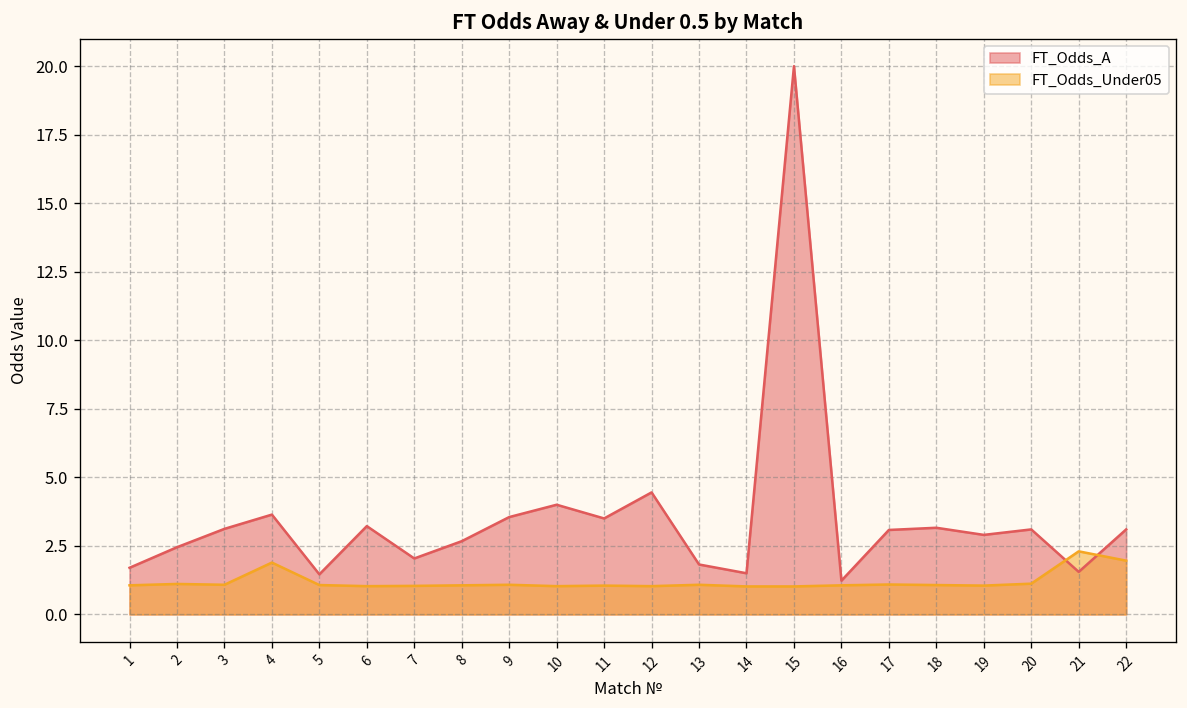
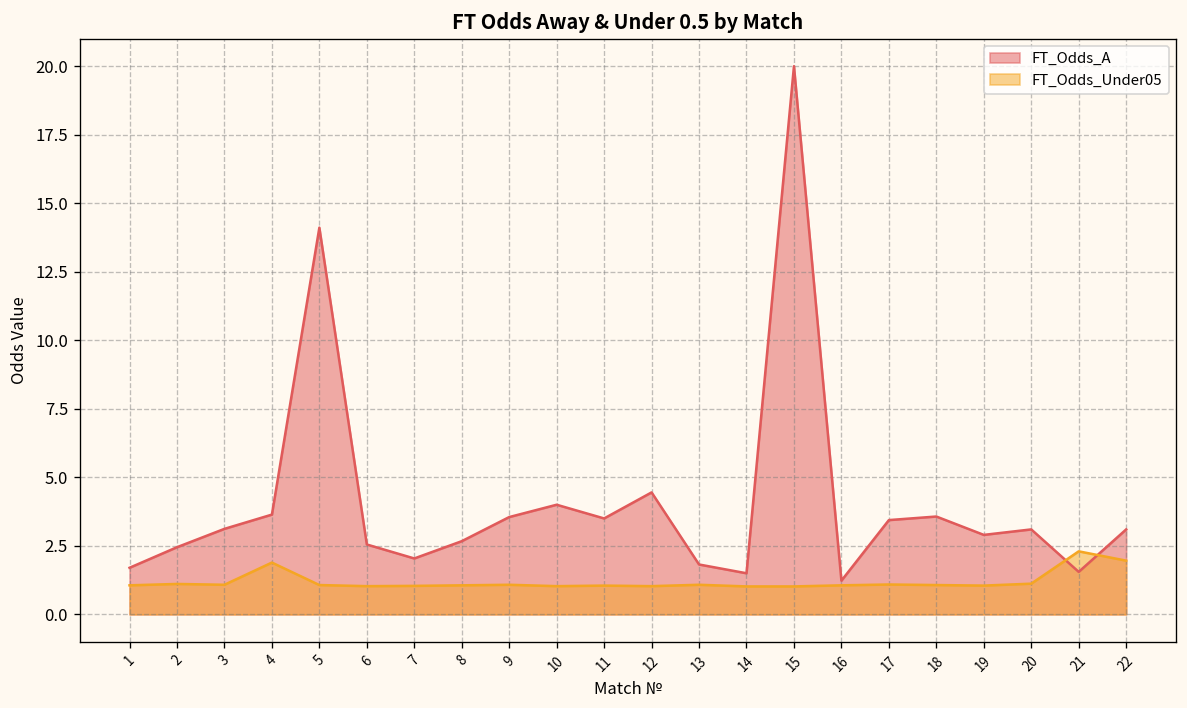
  {
    "FT_Odds_A": {
      "1": 1.7,
      "2": 2.5,
      "3": 3.1,
      "4": 3.6,
-     "5": 1.5,
-     "6": 3.2,
+     "5": 14.1,
+     "6": 2.6,
      "7": 2.0,
      "8": 2.7,
      "9": 3.6,
      "10": 4.0,
      "11": 3.5,
      "12": 4.5,
      "13": 1.8,
      "14": 1.5,
      "15": 20.0,
      "16": 1.2,
-     "17": 3.1,
-     "18": 3.2,
+     "17": 3.4,
+     "18": 3.6,
      "19": 2.9,
      "20": 3.1,
      "21": 1.6,
      "22": 3.1
    },
    "FT_Odds_Under05": {
      "1": 1.1,
      "2": 1.1,
      "3": 1.1,
      "4": 1.9,
      "5": 1.1,
      "6": 1.0,
      "7": 1.0,
      "8": 1.1,
      "9": 1.1,
      "10": 1.0,
      "11": 1.1,
      "12": 1.0,
      "13": 1.1,
      "14": 1.0,
      "15": 1.0,
      "16": 1.1,
      "17": 1.1,
      "18": 1.1,
      "19": 1.1,
      "20": 1.1,
      "21": 2.3,
      "22": 2.0
    }
  }
